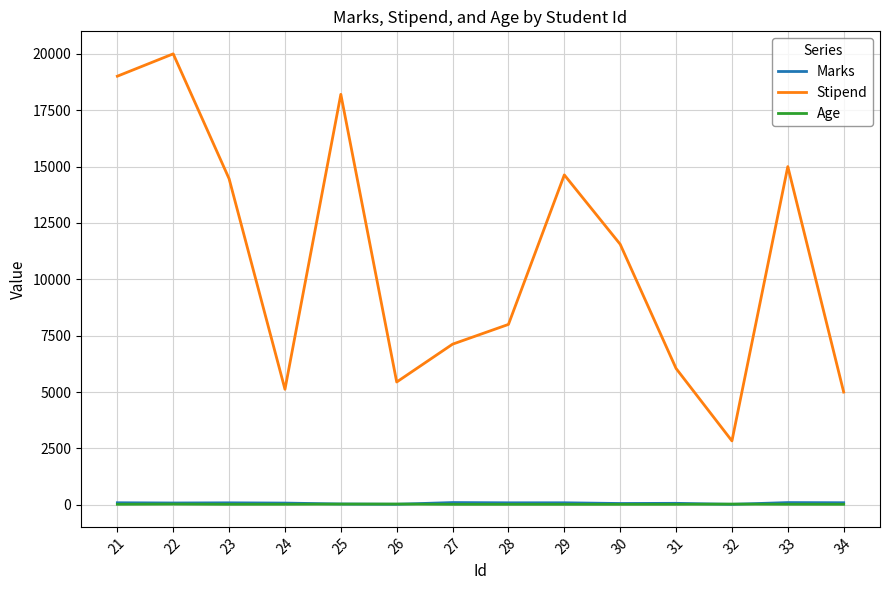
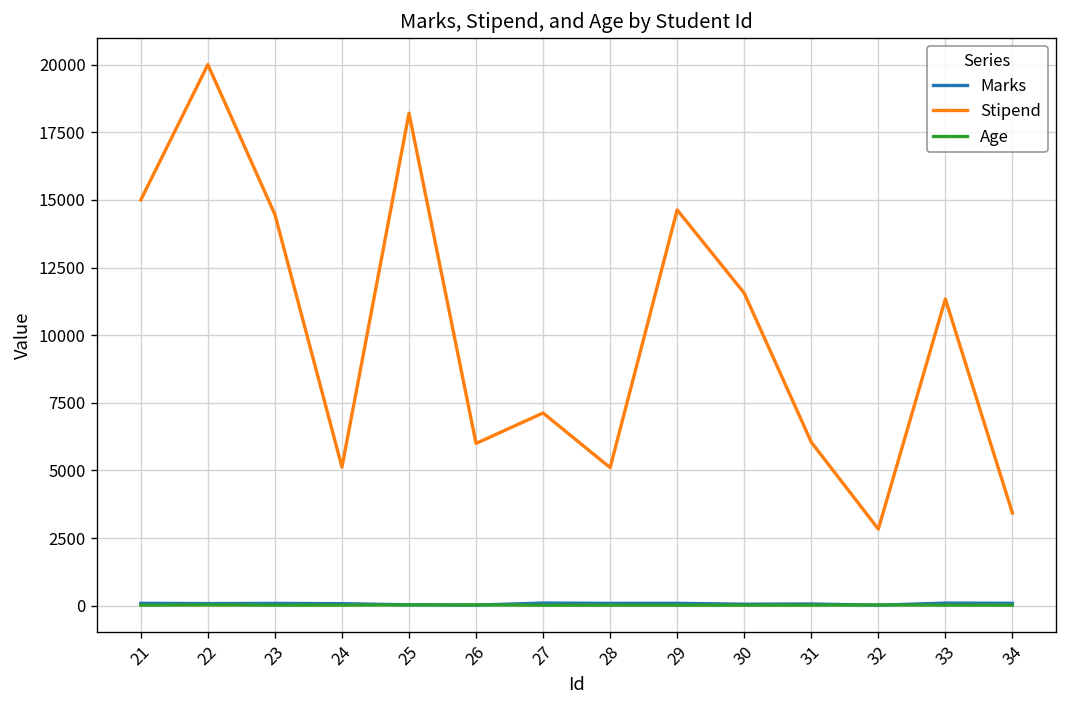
  {
    "Stipend": {
-     "21": 19000,
+     "21": 15000,
      "22": 20000,
      "23": 14500,
      "24": 5100,
      "25": 18200,
-     "26": 5400,
+     "26": 6000,
      "27": 7100,
-     "28": 8000,
+     "28": 5100,
      "29": 14600,
      "30": 11600,
      "31": 6000,
      "32": 2800,
-     "33": 15000,
-     "34": 5000
+     "33": 11300,
+     "34": 3400
    }
  }
